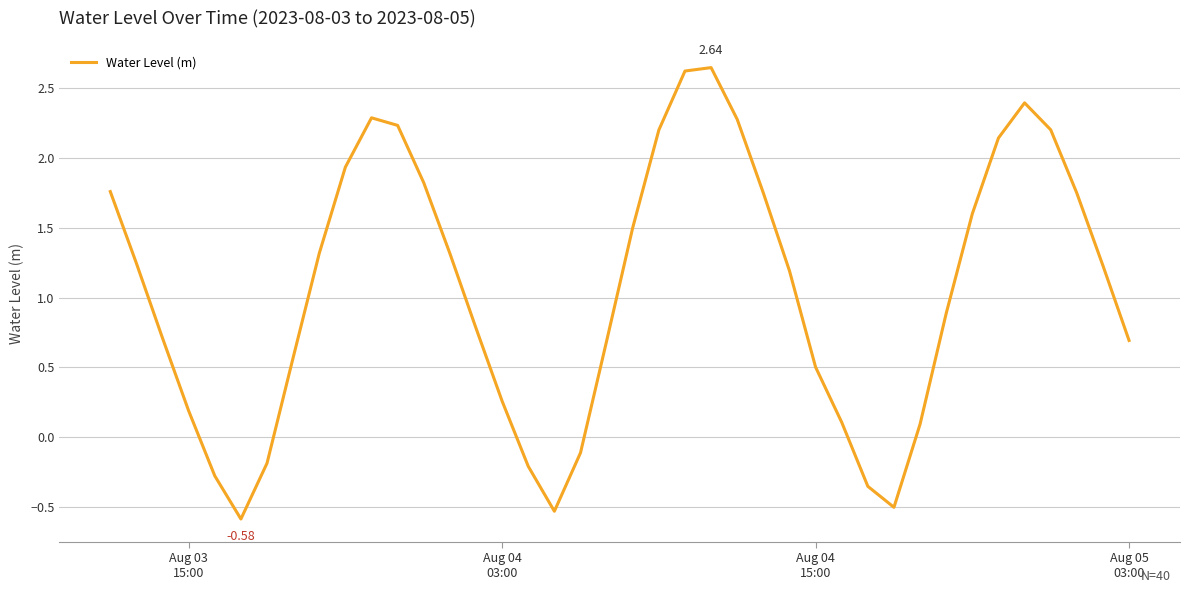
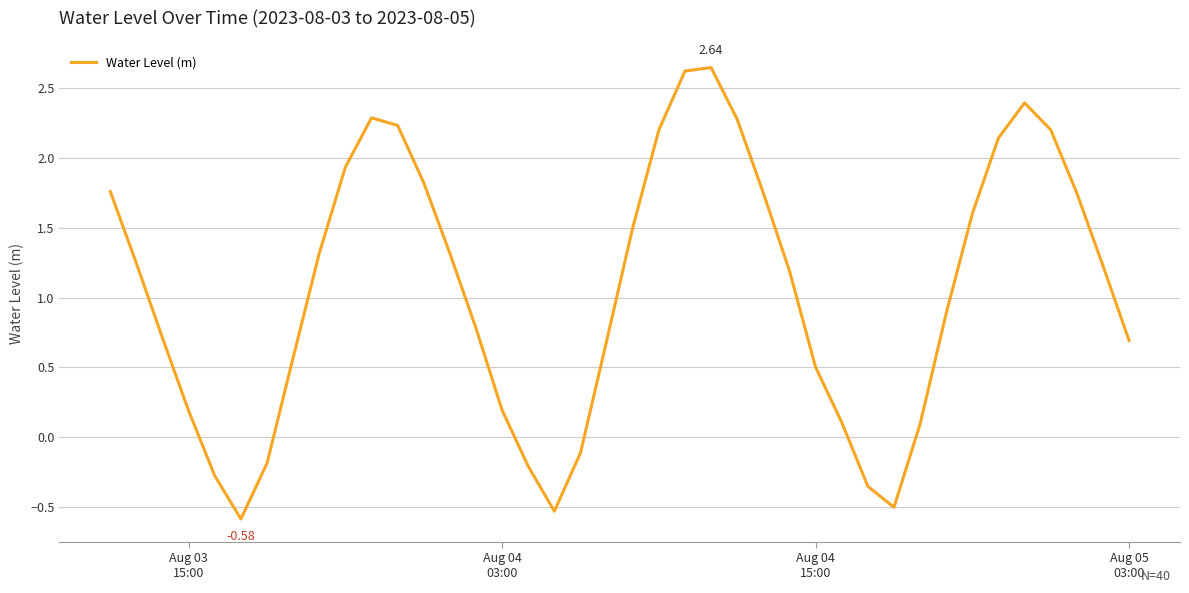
  {
    "Aug 03 15:00": 0.19,
-   "Aug 04 03:00": 0.26,
+   "Aug 04 03:00": 0.19,
    "Aug 04 15:00": 0.50,
    "Aug 05 03:00": 0.69
  }
